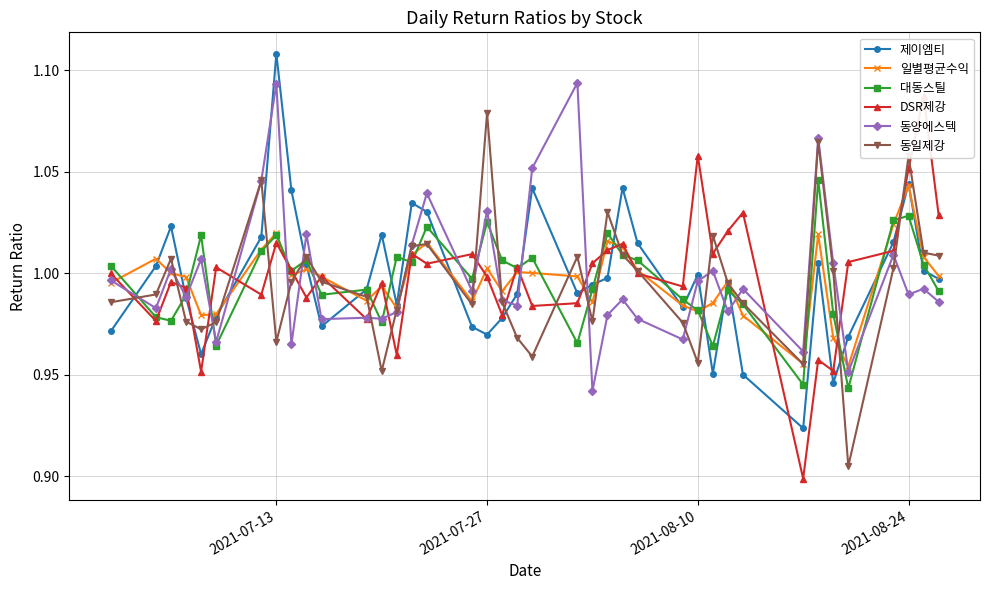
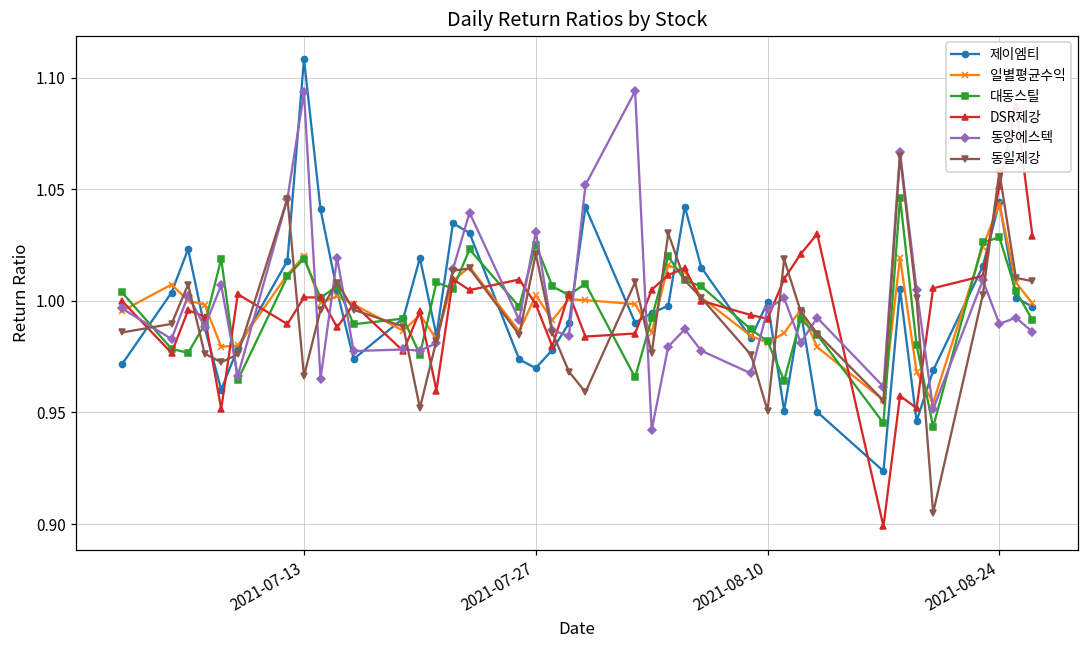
  {
    "제이엠티": {
      "2021-07-13": 1.108,
      "2021-07-27": 0.970,
      "2021-08-10": 0.999
    },
    "일별평균수익": {
      "2021-07-27": 1.003
    },
    "대동스틸": {
      "2021-07-27": 1.025,
      "2021-08-24": 1.028
    },
    "DSR제강": {
-     "2021-07-13": 1.015,
+     "2021-07-13": 1.002,
      "2021-07-27": 0.998,
-     "2021-08-10": 1.058,
+     "2021-08-10": 0.992,
      "2021-08-24": 1.051
    },
    "동양에스텍": {
      "2021-07-13": 1.093,
      "2021-07-27": 1.031,
      "2021-08-10": 0.996,
      "2021-08-24": 0.990
    },
    "동일제강": {
      "2021-07-13": 0.966,
-     "2021-07-27": 1.079,
-     "2021-08-10": 0.956
+     "2021-07-27": 1.021,
+     "2021-08-10": 0.951
    }
  }
